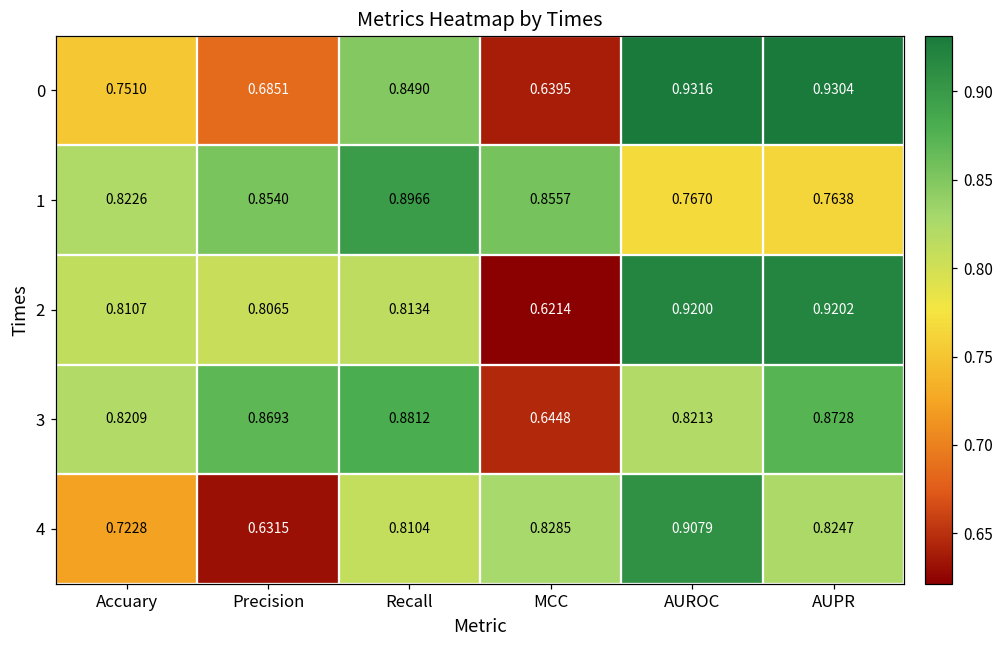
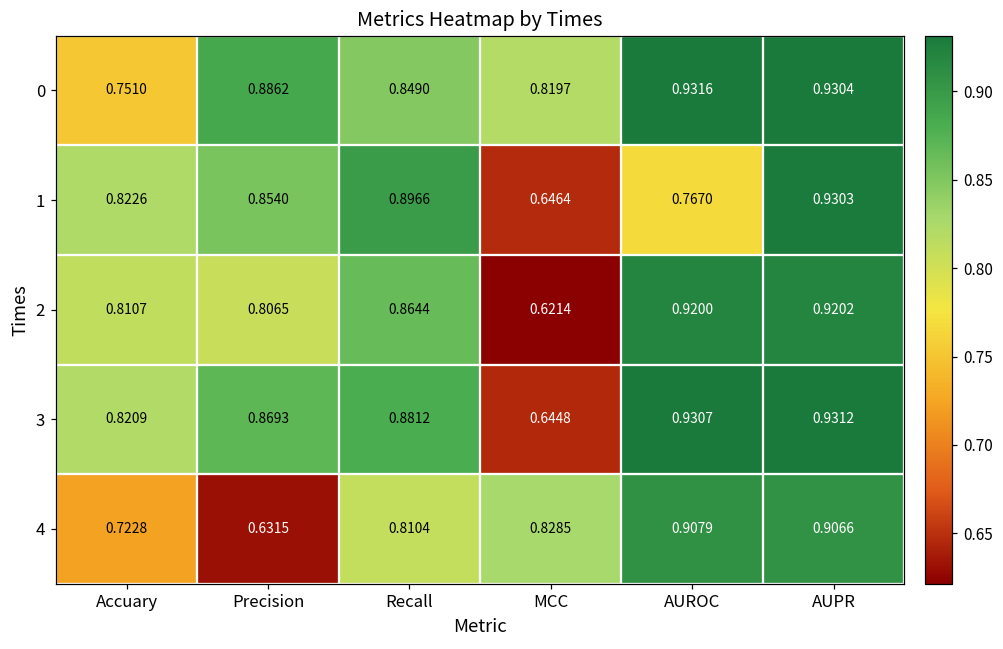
  {
    "0": {
      "Accuary": 0.7510,
-     "Precision": 0.6851,
+     "Precision": 0.8862,
      "Recall": 0.8490,
-     "MCC": 0.6395,
+     "MCC": 0.8197,
      "AUROC": 0.9316,
      "AUPR": 0.9304
    },
    "1": {
      "Accuary": 0.8226,
      "Precision": 0.8540,
      "Recall": 0.8966,
-     "MCC": 0.8557,
+     "MCC": 0.6464,
      "AUROC": 0.7670,
-     "AUPR": 0.7638
+     "AUPR": 0.9303
    },
    "2": {
      "Accuary": 0.8107,
      "Precision": 0.8065,
-     "Recall": 0.8134,
+     "Recall": 0.8644,
      "MCC": 0.6214,
      "AUROC": 0.9200,
      "AUPR": 0.9202
    },
    "3": {
      "Accuary": 0.8209,
      "Precision": 0.8693,
      "Recall": 0.8812,
      "MCC": 0.6448,
-     "AUROC": 0.8213,
-     "AUPR": 0.8728
+     "AUROC": 0.9307,
+     "AUPR": 0.9312
    },
    "4": {
      "Accuary": 0.7228,
      "Precision": 0.6315,
      "Recall": 0.8104,
      "MCC": 0.8285,
      "AUROC": 0.9079,
-     "AUPR": 0.8247
+     "AUPR": 0.9066
    }
  }
